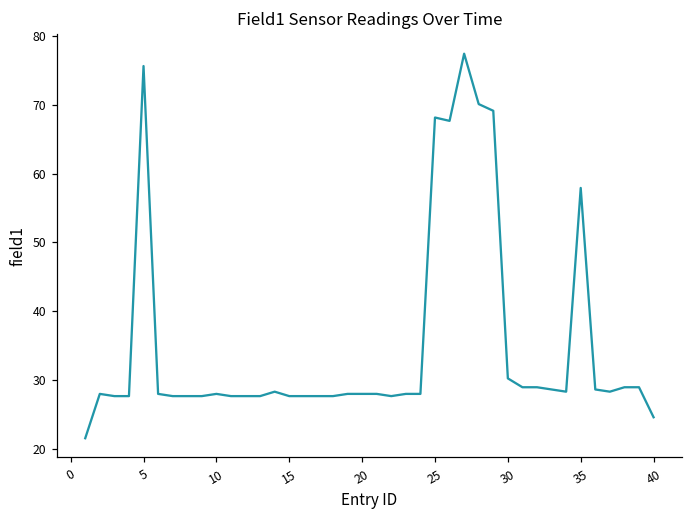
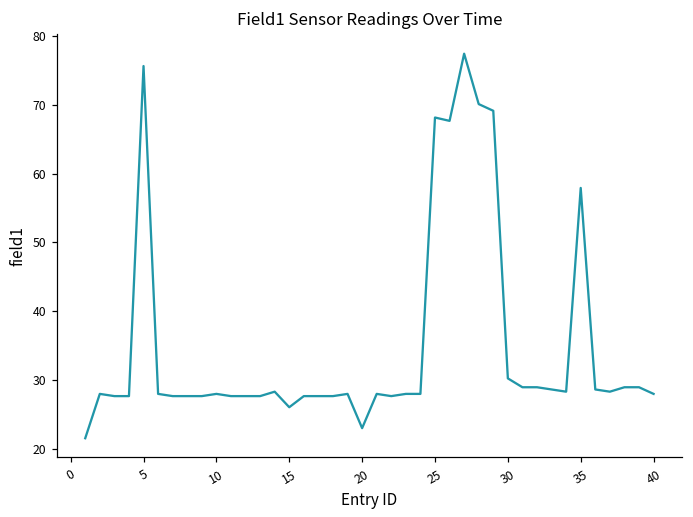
  {
    "5": 76,
    "10": 28,
-   "15": 28,
-   "20": 28,
+   "15": 26,
+   "20": 23,
    "25": 68,
    "30": 30,
    "35": 58,
-   "40": 25
+   "40": 28
  }
